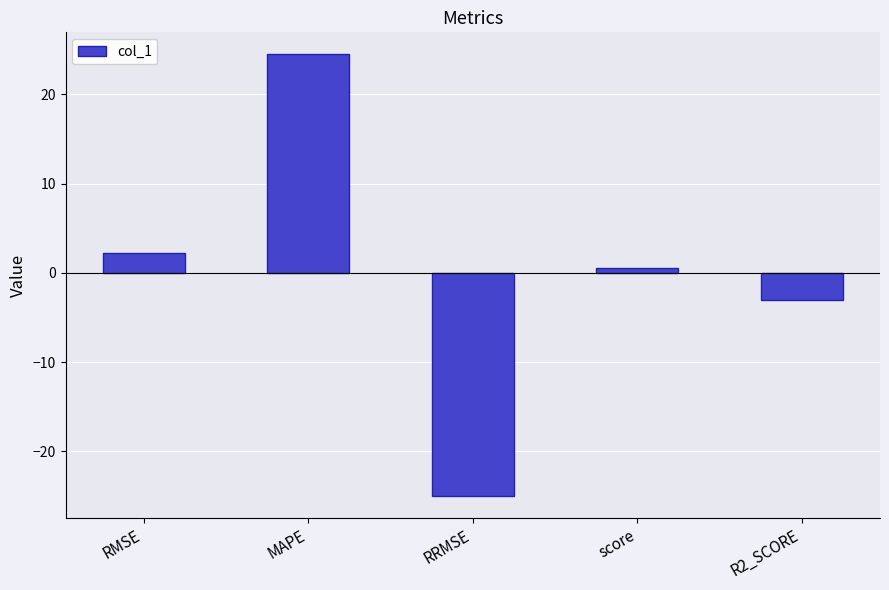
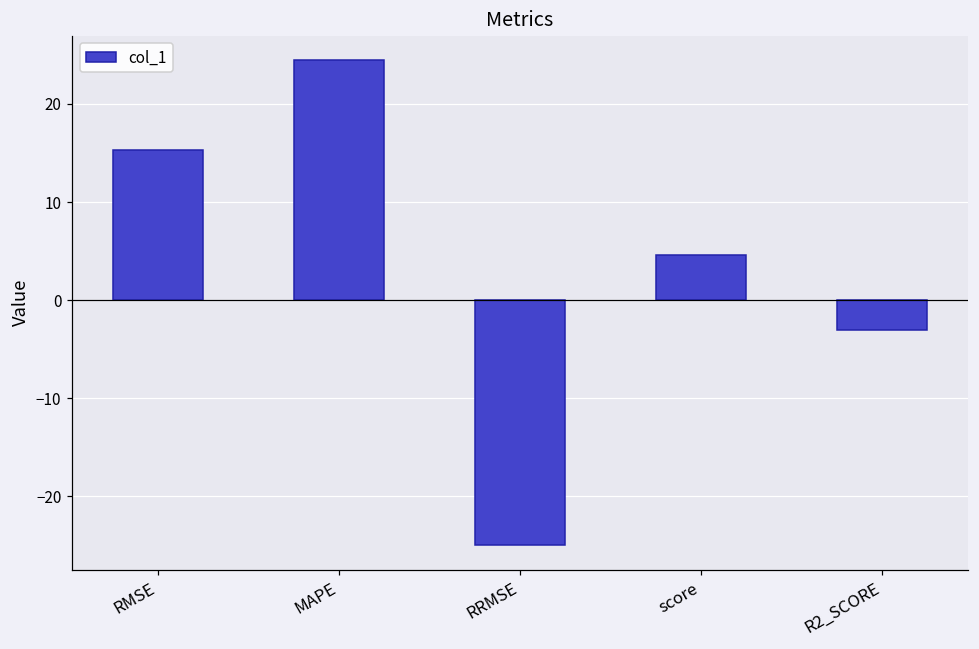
  {
-   "RMSE": 2,
+   "RMSE": 15,
    "MAPE": 24,
    "RRMSE": -25,
-   "score": 1,
+   "score": 5,
    "R2_SCORE": -3
  }
